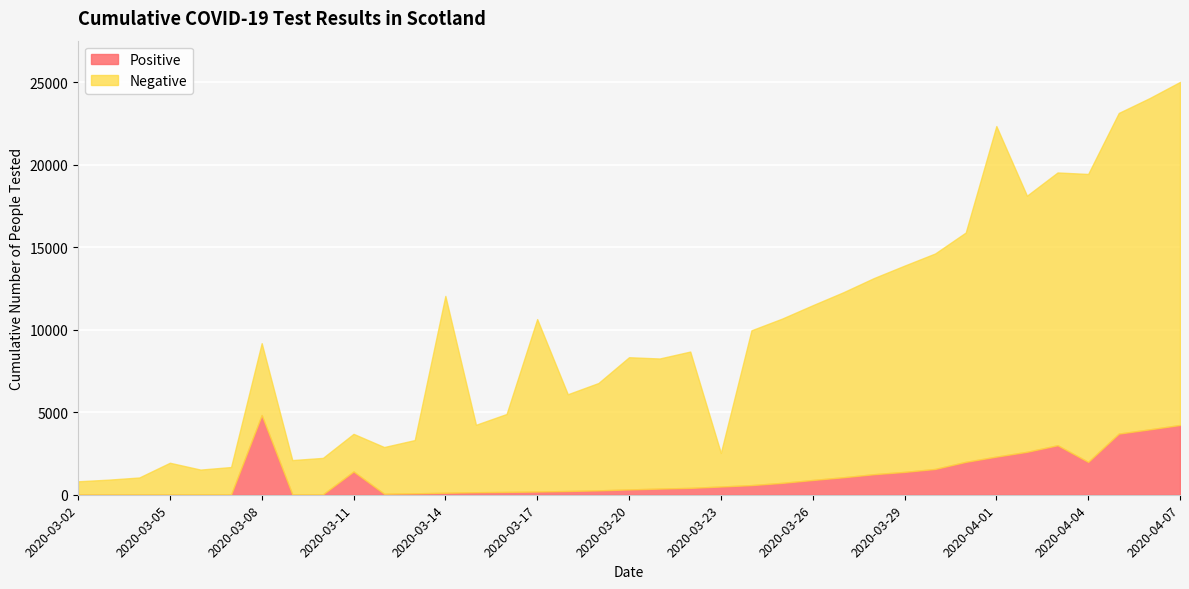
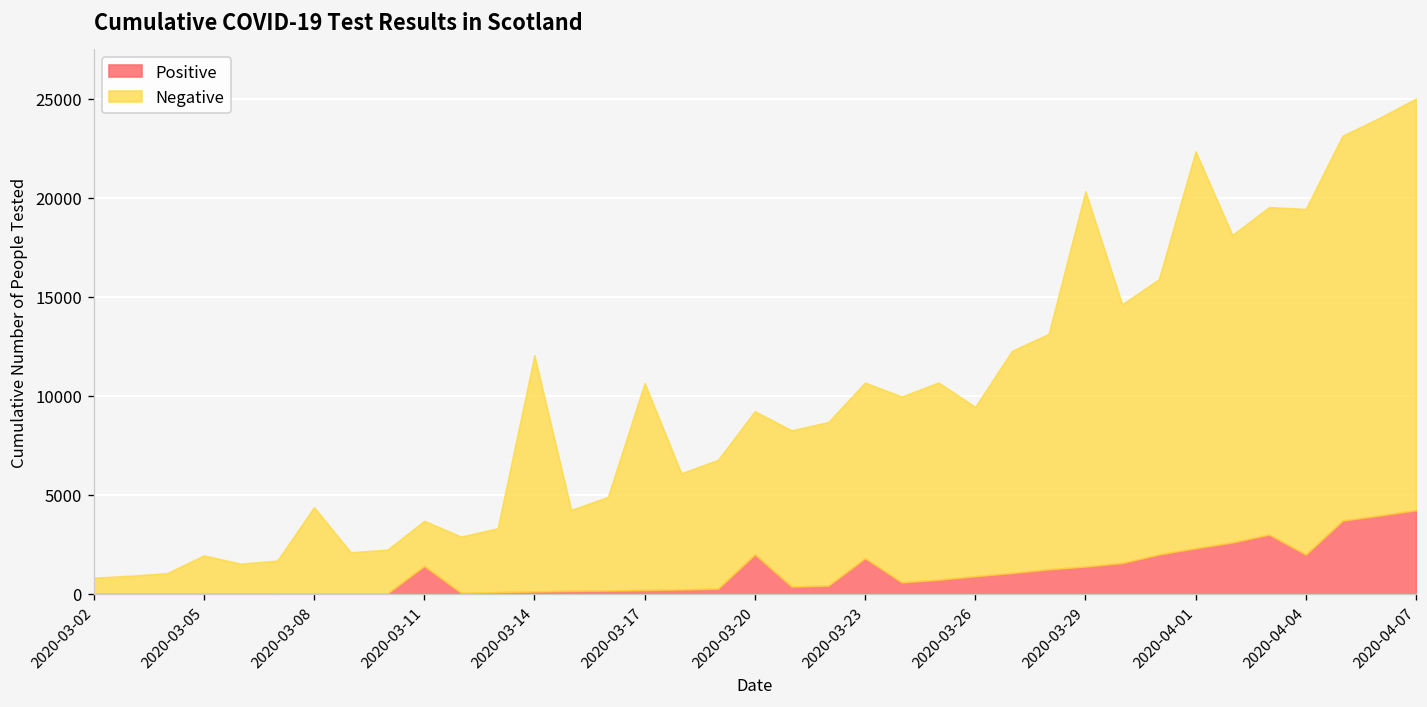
  {
    "Positive": {
-     "2020-03-08": 4800,
+     "2020-03-08": 0,
      "2020-03-11": 1400,
      "2020-03-17": 200,
-     "2020-03-20": 300,
-     "2020-03-23": 500,
+     "2020-03-20": 2000,
+     "2020-03-23": 1800,
      "2020-03-26": 900,
      "2020-03-29": 1400,
      "2020-04-01": 2300,
      "2020-04-04": 2000,
      "2020-04-07": 4200
    },
    "Negative": {
      "2020-03-02": 800,
      "2020-03-05": 1900,
      "2020-03-08": 4400,
      "2020-03-11": 2300,
      "2020-03-14": 11900,
      "2020-03-17": 10500,
-     "2020-03-20": 8000,
-     "2020-03-23": 2000,
-     "2020-03-26": 10600,
-     "2020-03-29": 12500,
+     "2020-03-20": 7200,
+     "2020-03-23": 8900,
+     "2020-03-26": 8600,
+     "2020-03-29": 19000,
      "2020-04-01": 20000,
      "2020-04-04": 17500,
      "2020-04-07": 20800
    }
  }
